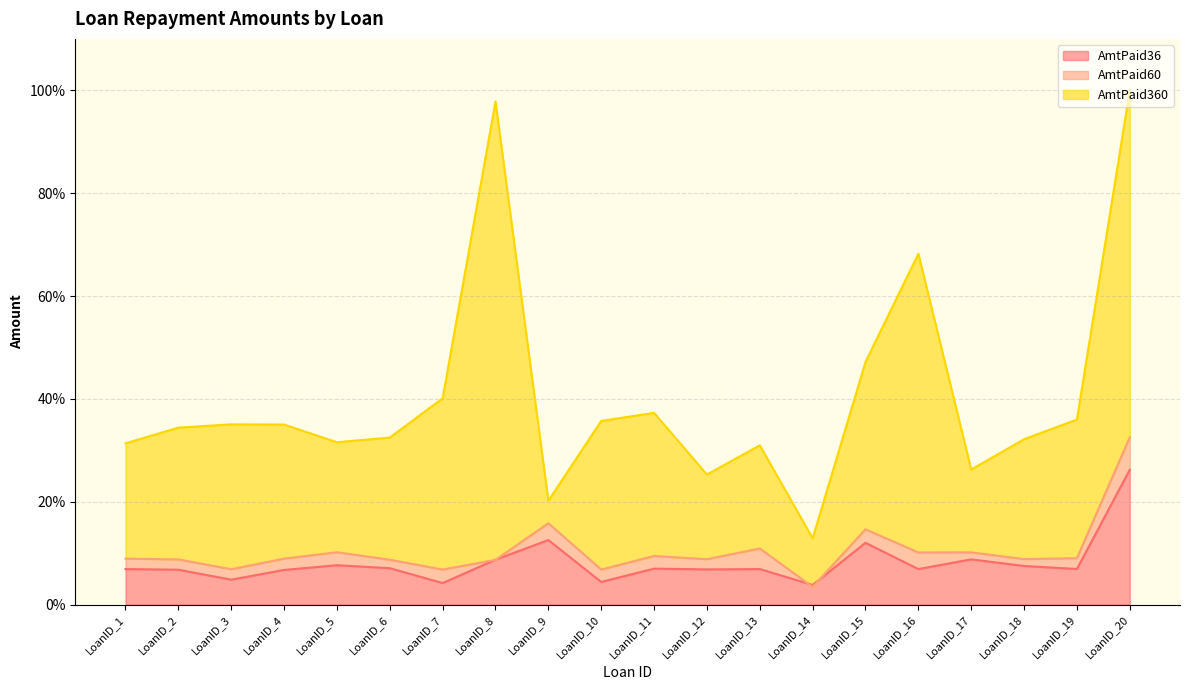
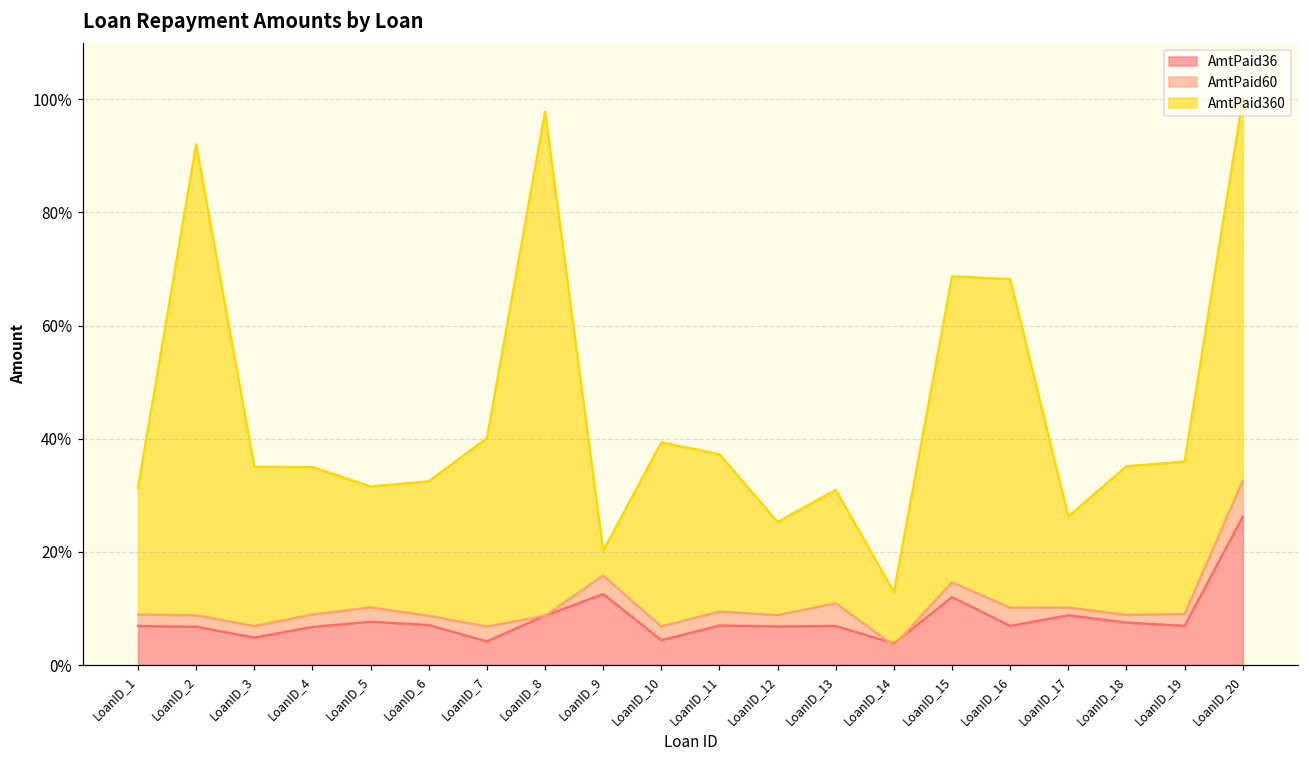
  {
    "AmtPaid360": {
      "LoanID_1": "31%",
-     "LoanID_2": "34%",
+     "LoanID_2": "92%",
      "LoanID_3": "35%",
      "LoanID_4": "35%",
      "LoanID_5": "32%",
      "LoanID_6": "32%",
      "LoanID_7": "40%",
      "LoanID_8": "98%",
      "LoanID_9": "20%",
-     "LoanID_10": "36%",
+     "LoanID_10": "39%",
      "LoanID_11": "37%",
      "LoanID_12": "25%",
      "LoanID_13": "31%",
      "LoanID_14": "13%",
-     "LoanID_15": "47%",
+     "LoanID_15": "69%",
      "LoanID_16": "68%",
      "LoanID_17": "26%",
-     "LoanID_18": "32%",
+     "LoanID_18": "35%",
      "LoanID_19": "36%"
    }
  }
